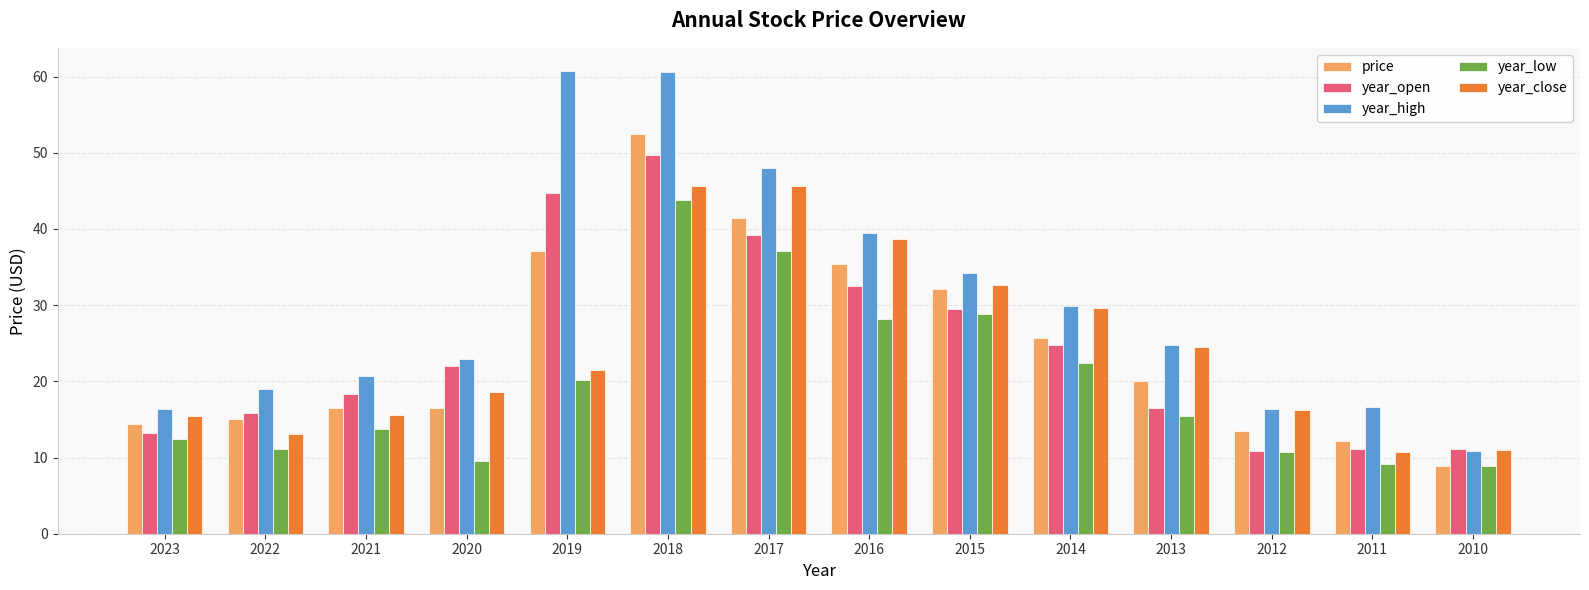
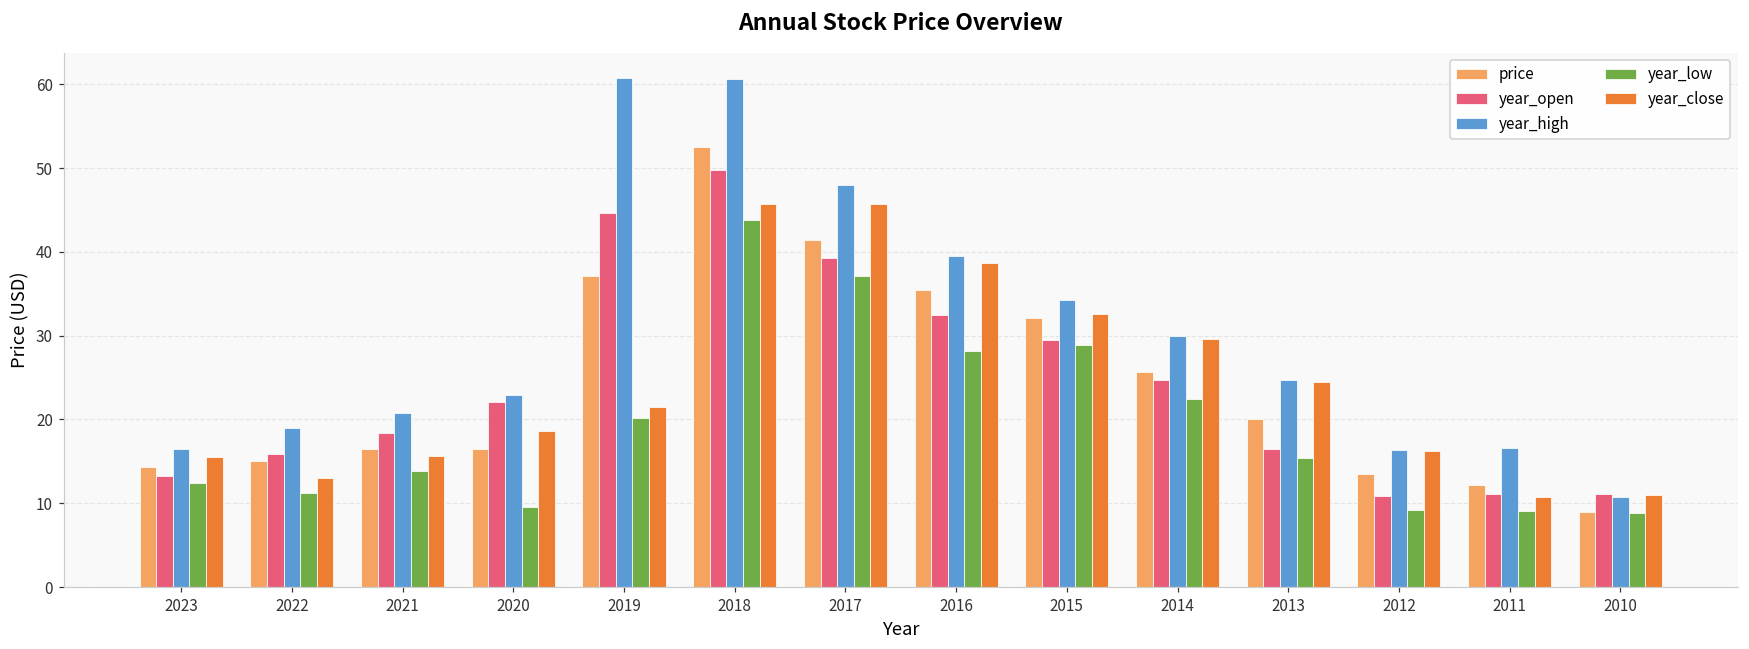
  {
    "price": {
      "2023": 14,
      "2022": 15,
      "2021": 17,
      "2020": 16,
      "2019": 37,
      "2018": 53,
      "2017": 41,
      "2016": 35,
      "2015": 32,
      "2014": 26,
      "2013": 20,
      "2012": 14,
      "2011": 12,
      "2010": 9
    },
    "year_open": {
      "2023": 13,
      "2022": 16,
      "2021": 18,
      "2020": 22,
      "2019": 45,
      "2018": 50,
      "2017": 39,
      "2016": 33,
      "2015": 30,
      "2014": 25,
      "2013": 16,
      "2012": 11,
      "2011": 11,
      "2010": 11
    },
    "year_high": {
      "2023": 16,
      "2022": 19,
      "2021": 21,
      "2020": 23,
      "2019": 61,
      "2018": 61,
      "2017": 48,
      "2016": 39,
      "2015": 34,
      "2014": 30,
      "2013": 25,
      "2012": 16,
      "2011": 17,
      "2010": 11
    },
    "year_low": {
      "2023": 12,
      "2022": 11,
      "2021": 14,
      "2020": 10,
      "2019": 20,
      "2018": 44,
      "2017": 37,
      "2016": 28,
      "2015": 29,
      "2014": 22,
      "2013": 15,
-     "2012": 11,
+     "2012": 9,
      "2011": 9,
      "2010": 9
    },
    "year_close": {
      "2023": 15,
      "2022": 13,
      "2021": 16,
      "2020": 19,
      "2019": 21,
      "2018": 46,
      "2017": 46,
      "2016": 39,
      "2015": 33,
      "2014": 30,
      "2013": 24,
      "2012": 16,
      "2011": 11,
      "2010": 11
    }
  }
